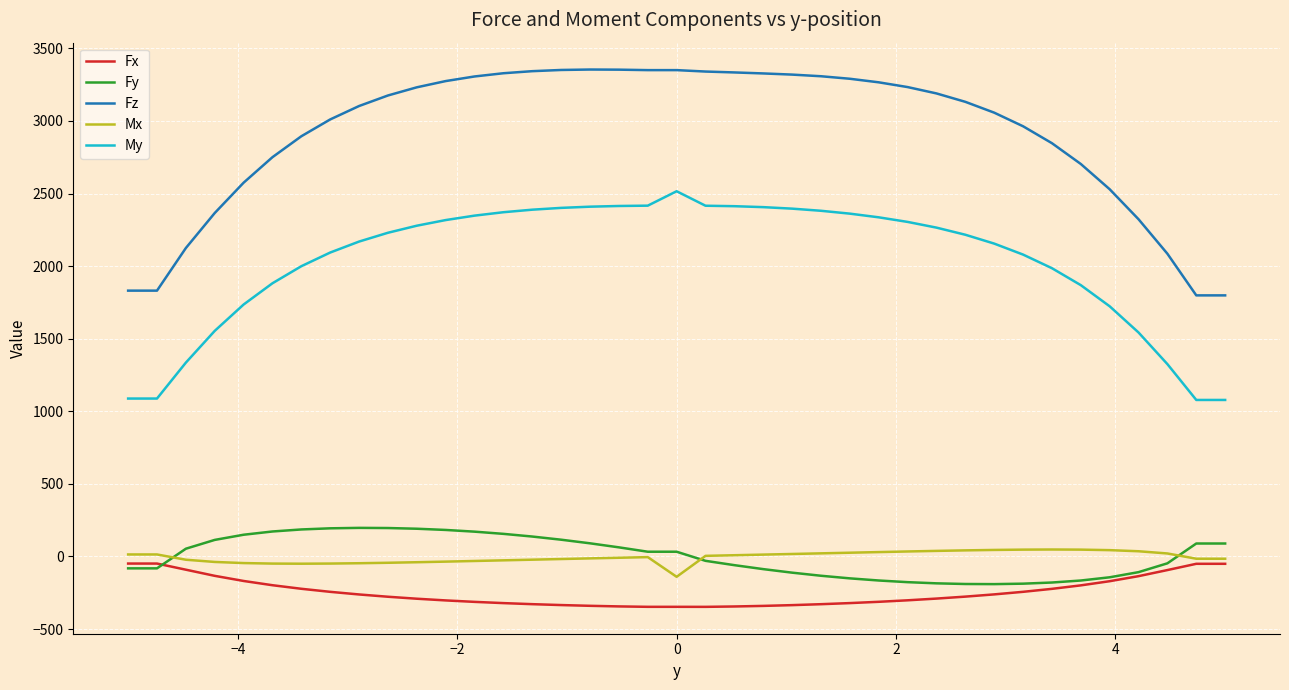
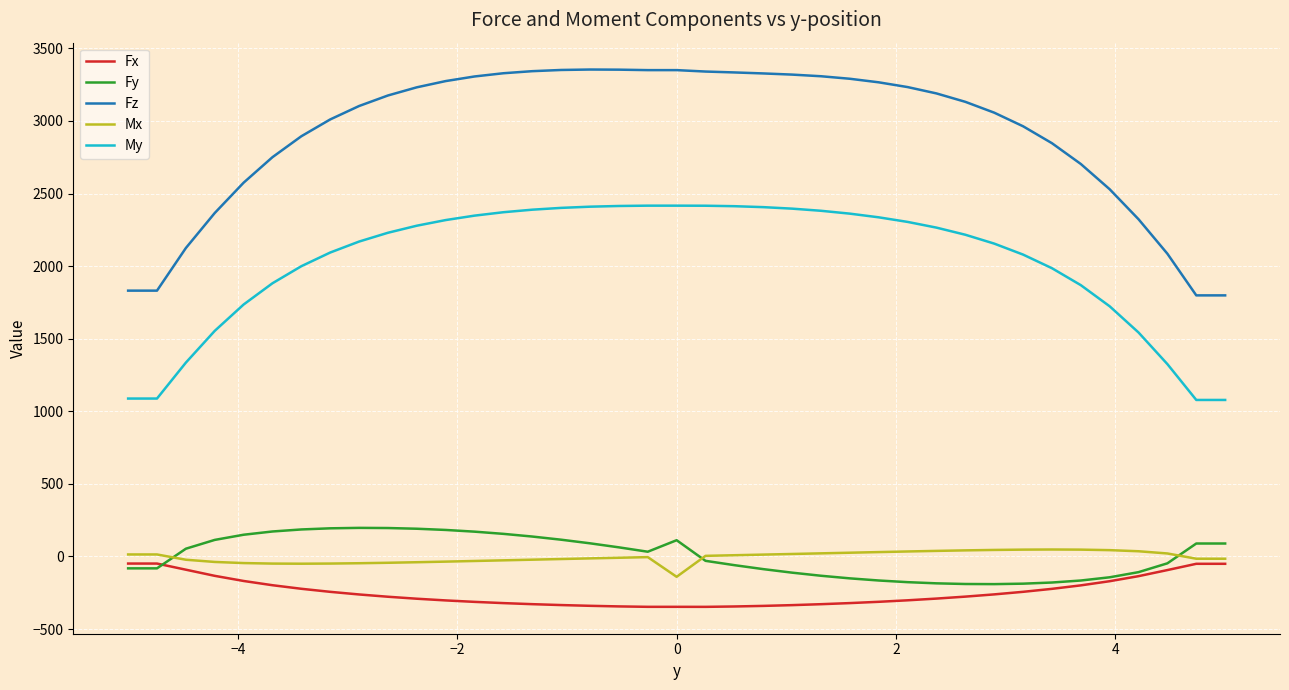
  {
    "Fx": {
      "0": -350
    },
    "Fy": {
-     "0": 30
+     "0": 110
    },
    "Fz": {
      "0": 3350
    },
    "Mx": {
      "0": -140
    },
    "My": {
-     "0": 2520
+     "0": 2420
    }
  }
